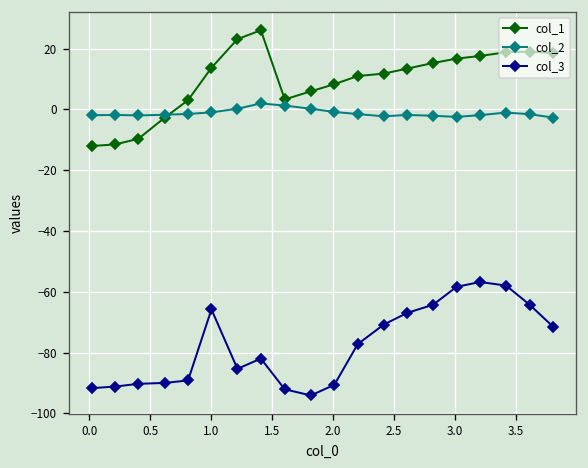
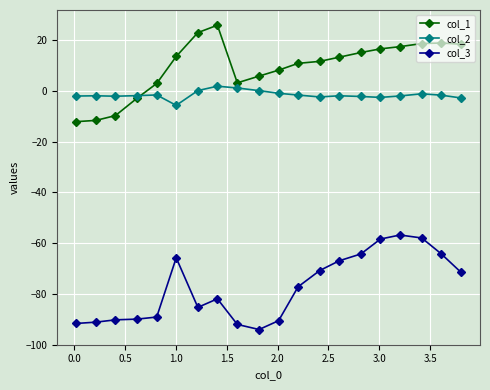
  {
    "col_1": {
      "1.0": 14
    },
    "col_2": {
-     "1.0": -1
+     "1.0": -6
    },
    "col_3": {
      "1.0": -66
    }
  }
